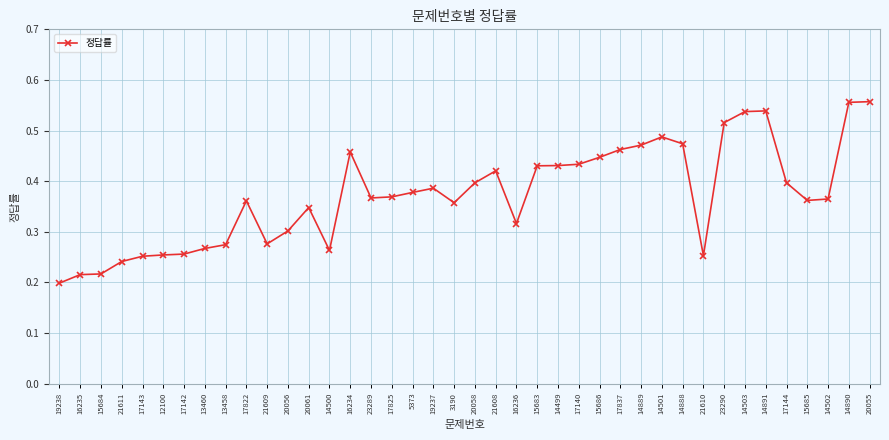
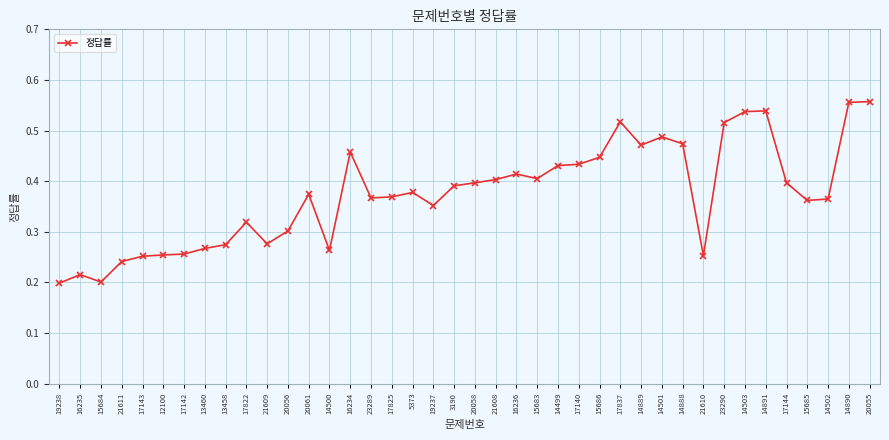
  {
    "19238": 0.20,
    "16235": 0.22,
-   "15684": 0.22,
+   "15684": 0.20,
    "21611": 0.24,
    "17143": 0.25,
    "12100": 0.25,
    "17142": 0.26,
    "13460": 0.27,
    "13458": 0.27,
-   "17822": 0.36,
+   "17822": 0.32,
    "21609": 0.28,
    "20056": 0.30,
-   "20061": 0.35,
+   "20061": 0.37,
    "14500": 0.26,
    "16234": 0.46,
    "23289": 0.37,
    "17825": 0.37,
    "5373": 0.38,
-   "19237": 0.39,
-   "3190": 0.36,
+   "19237": 0.35,
+   "3190": 0.39,
    "20058": 0.40,
-   "21608": 0.42,
-   "16236": 0.32,
-   "15683": 0.43,
+   "21608": 0.40,
+   "16236": 0.41,
+   "15683": 0.41,
    "14499": 0.43,
    "17140": 0.43,
    "15686": 0.45,
-   "17837": 0.46,
+   "17837": 0.52,
    "14889": 0.47,
    "14501": 0.49,
    "14888": 0.47,
    "21610": 0.25,
    "23290": 0.52,
    "14503": 0.54,
    "14891": 0.54,
    "17144": 0.40,
    "15685": 0.36,
    "14502": 0.36,
    "14890": 0.56,
    "20055": 0.56
  }
